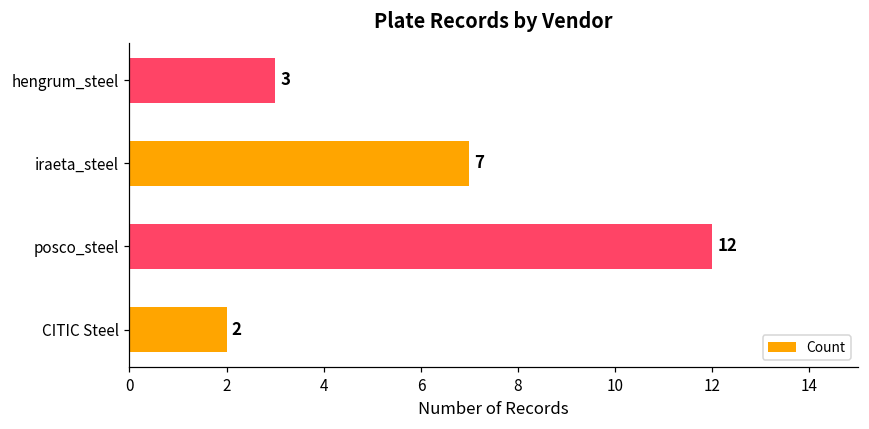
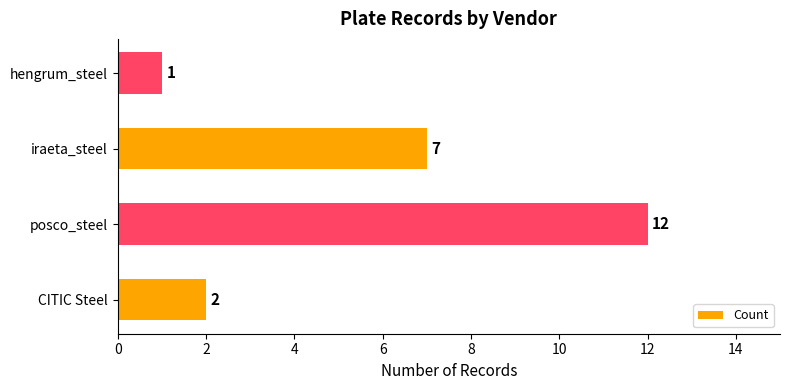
  {
-   "hengrum_steel": 3,
+   "hengrum_steel": 1,
    "iraeta_steel": 7,
    "posco_steel": 12,
    "CITIC Steel": 2
  }
